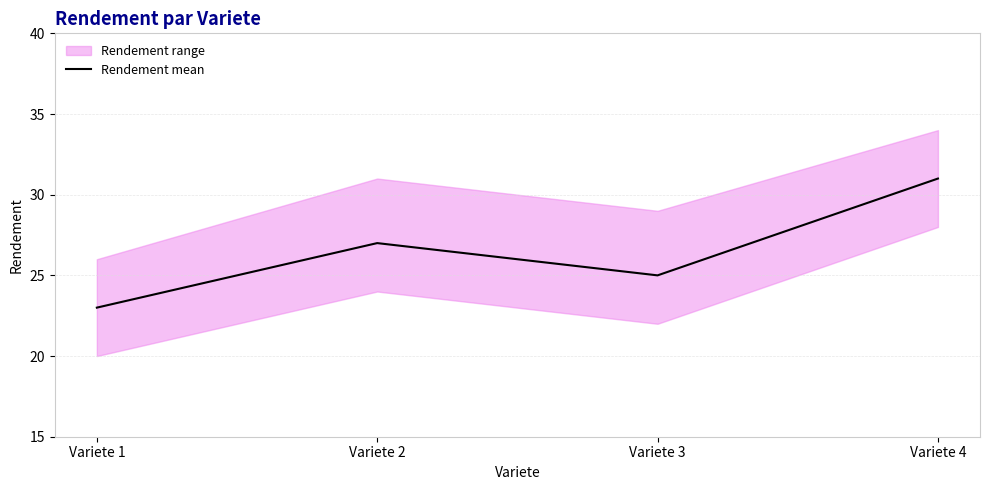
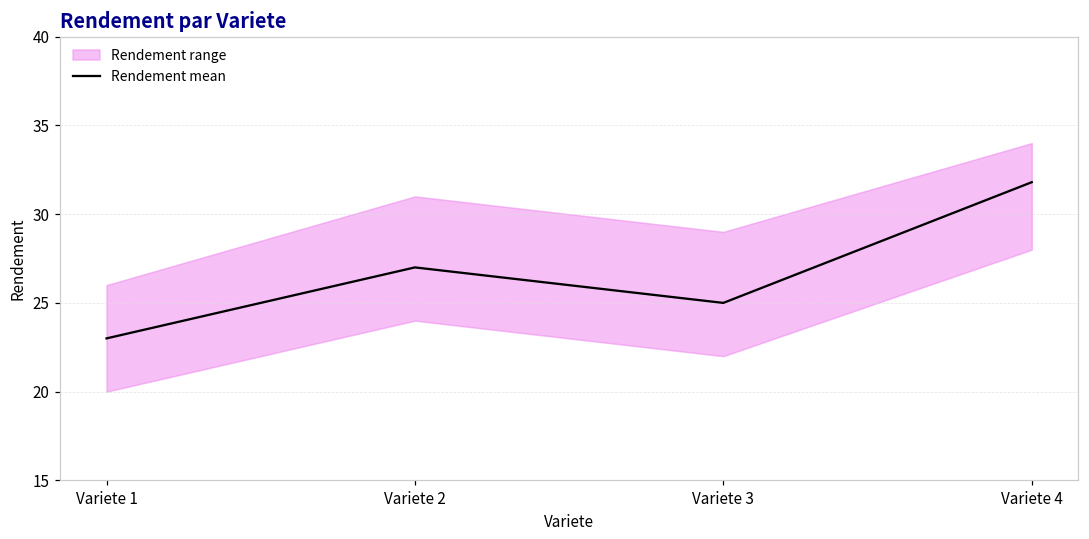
  {
    "Rendement mean": {
      "Variete 1": 23.0,
      "Variete 2": 27.0,
      "Variete 3": 25.0,
-     "Variete 4": 31.0
+     "Variete 4": 31.8
    }
  }
